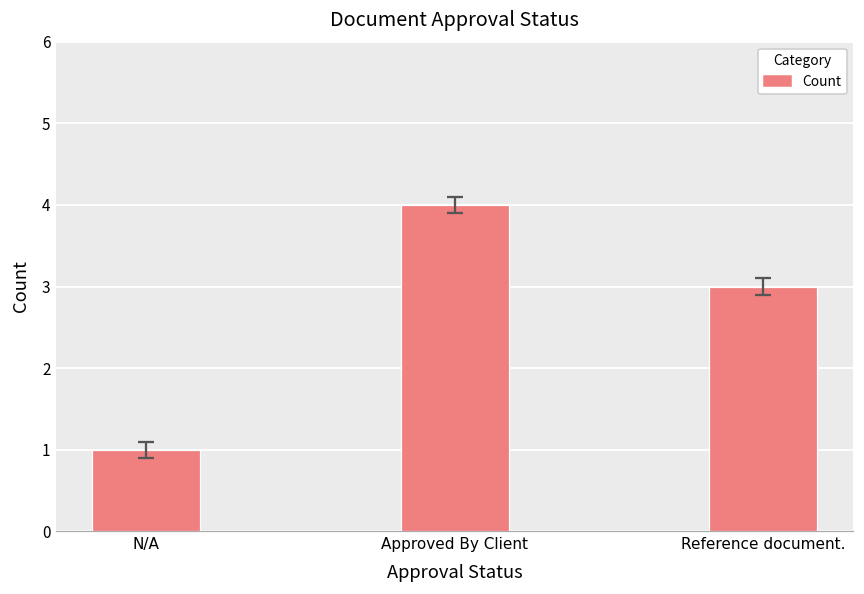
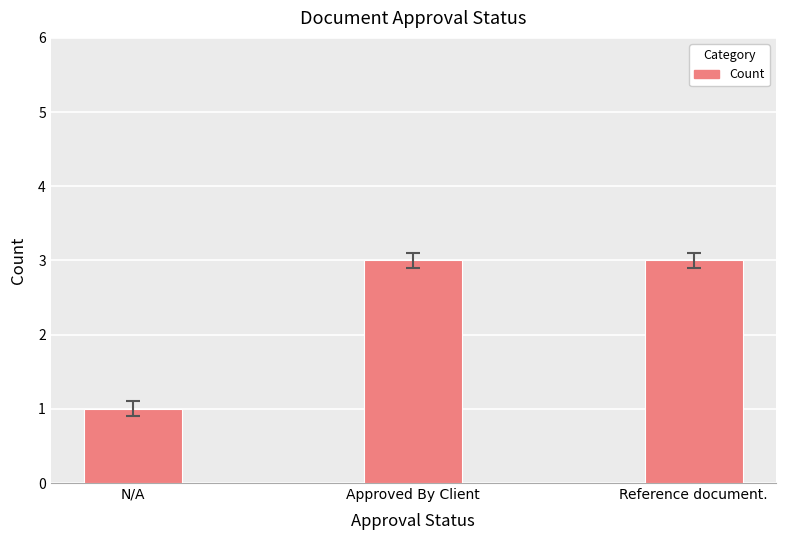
  {
    "Count": {
      "N/A": 1,
-     "Approved By Client": 4,
+     "Approved By Client": 3,
      "Reference document.": 3
    }
  }
